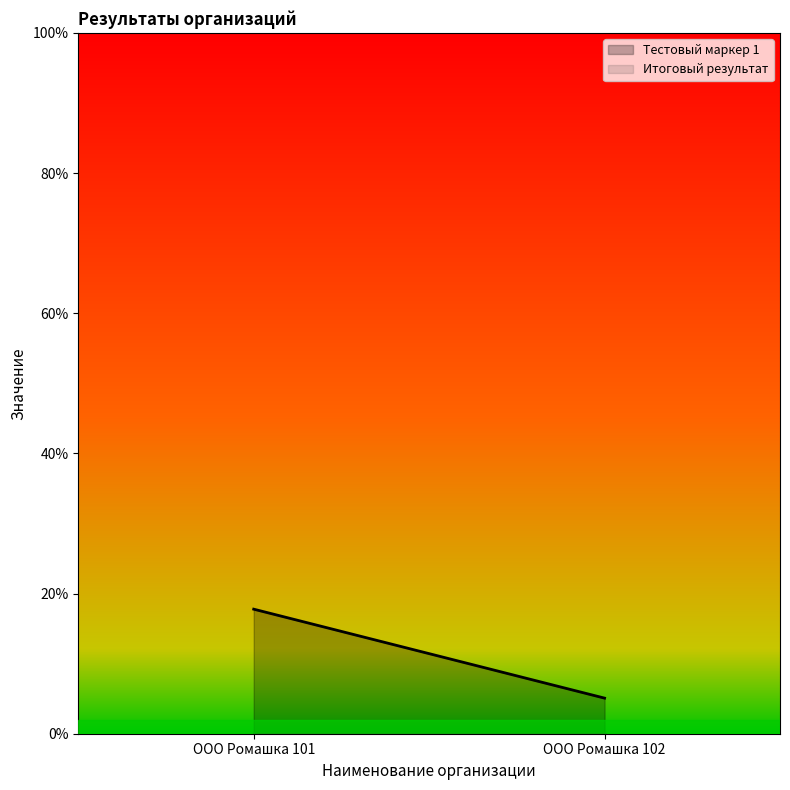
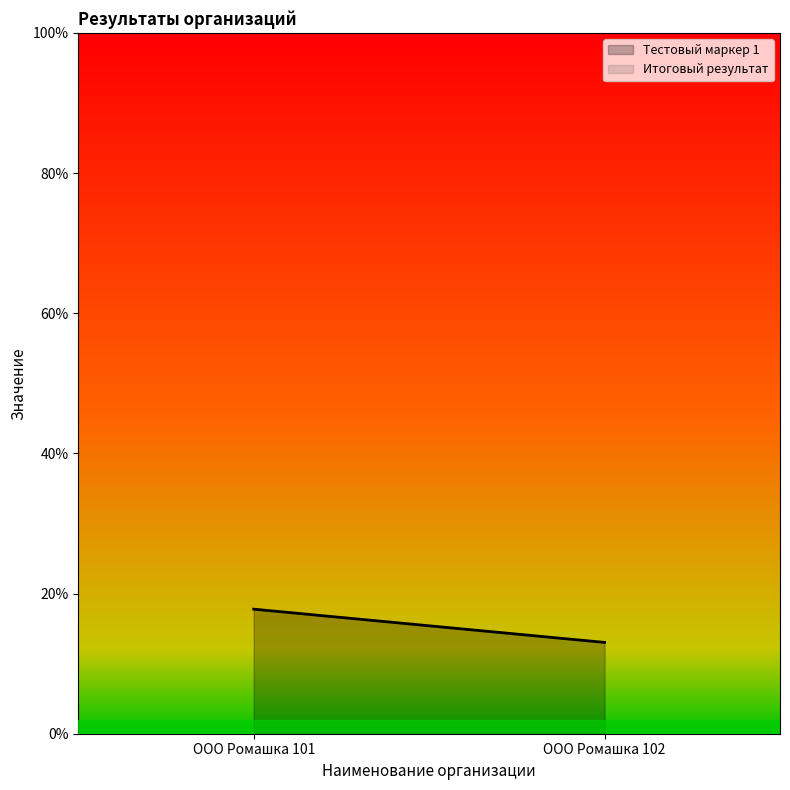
  {
    "Тестовый маркер 1": {
      "ООО Ромашка 101": "18%",
-     "ООО Ромашка 102": "5%"
+     "ООО Ромашка 102": "13%"
    }
  }
